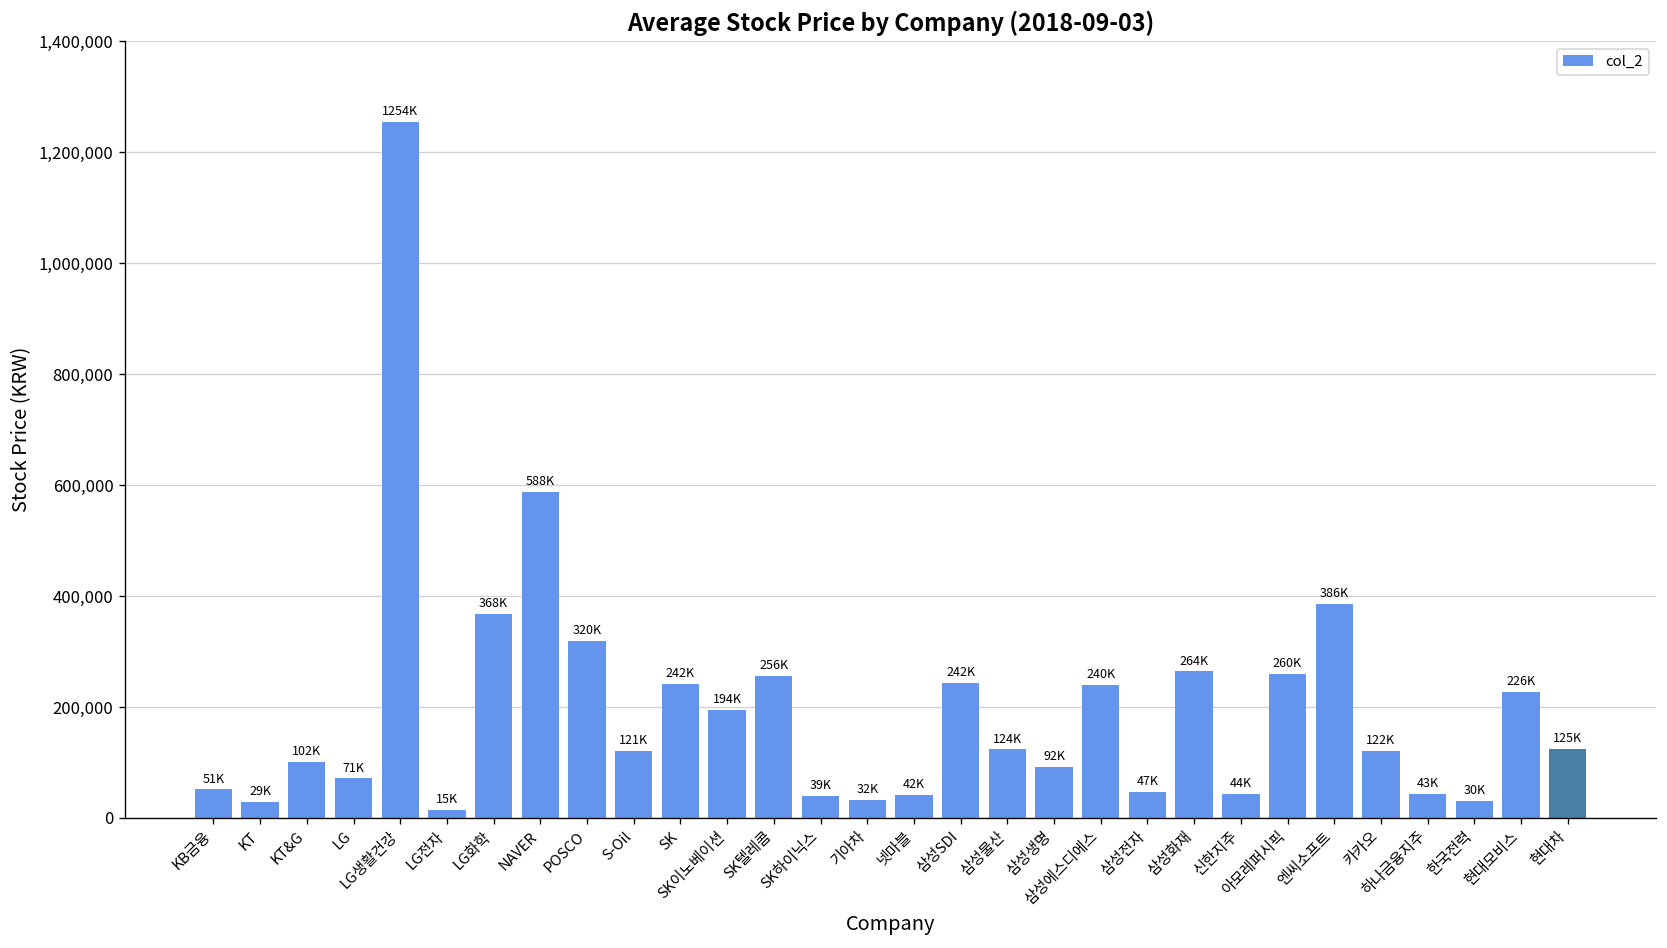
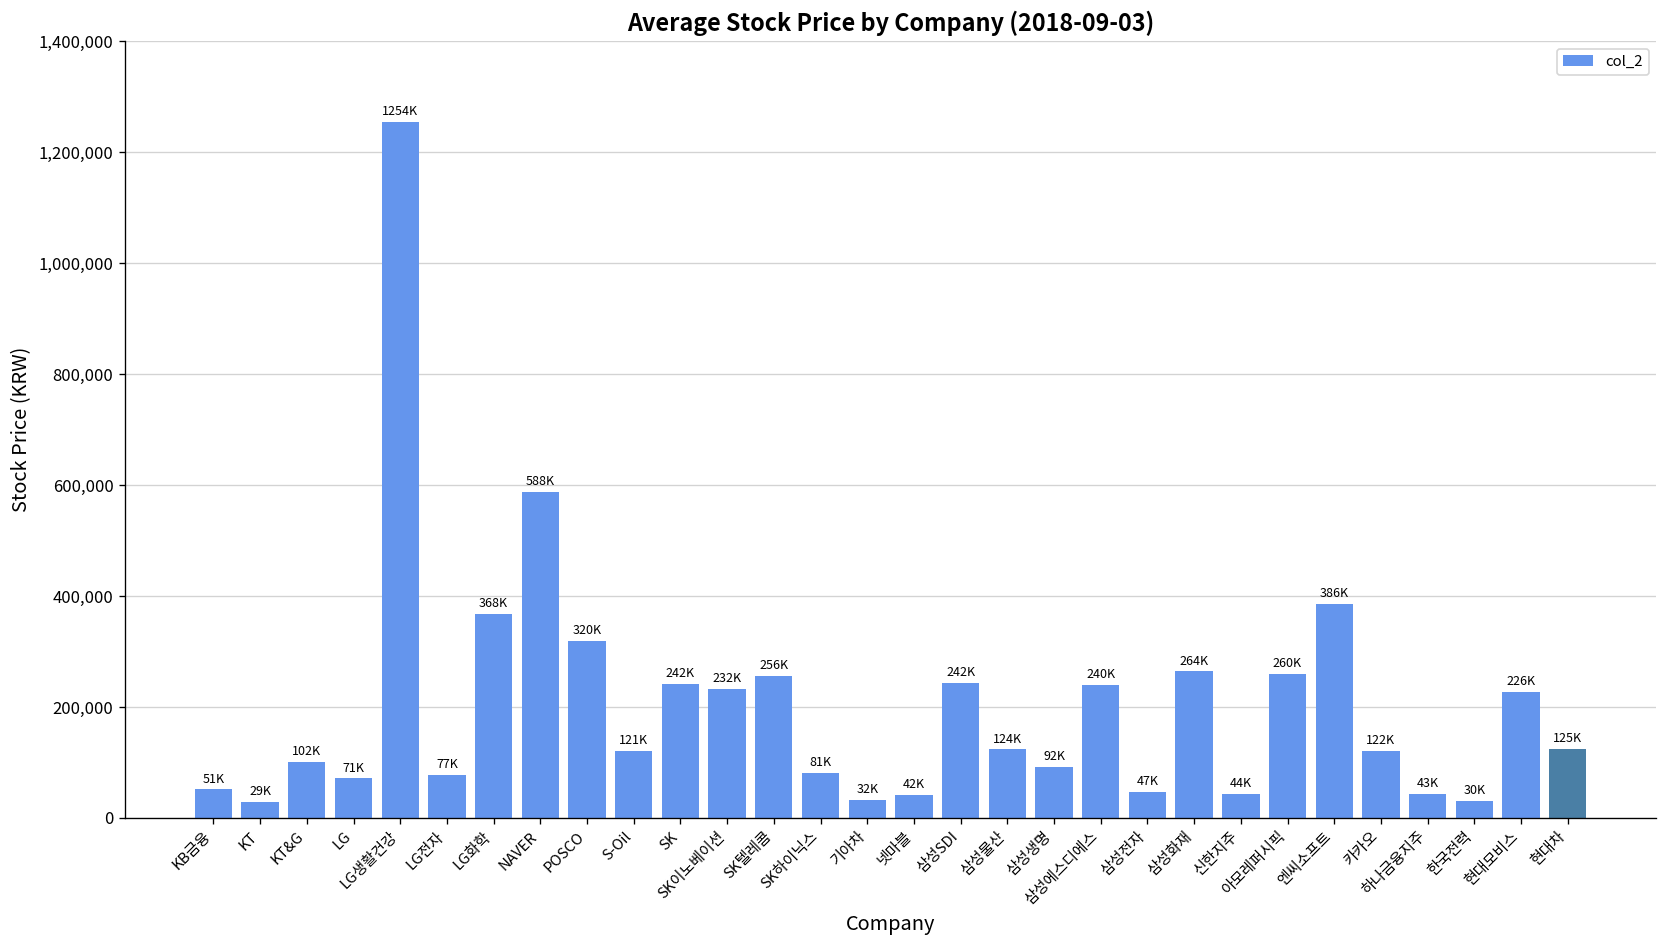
  {
    "KB금융": "51K",
    "KT": "29K",
    "KT&G": "102K",
    "LG": "71K",
    "LG생활건강": "1254K",
-   "LG전자": "15K",
+   "LG전자": "77K",
    "LG화학": "368K",
    "NAVER": "588K",
    "POSCO": "320K",
    "S-Oil": "121K",
    "SK": "242K",
-   "SK이노베이션": "194K",
+   "SK이노베이션": "232K",
    "SK텔레콤": "256K",
-   "SK하이닉스": "39K",
+   "SK하이닉스": "81K",
    "기아차": "32K",
    "넷마블": "42K",
    "삼성SDI": "242K",
    "삼성물산": "124K",
    "삼성생명": "92K",
    "삼성에스디에스": "240K",
    "삼성전자": "47K",
    "삼성화재": "264K",
    "신한지주": "44K",
    "아모레퍼시픽": "260K",
    "엔씨소프트": "386K",
    "카카오": "122K",
    "하나금융지주": "43K",
    "한국전력": "30K",
    "현대모비스": "226K",
    "현대차": "125K"
  }
